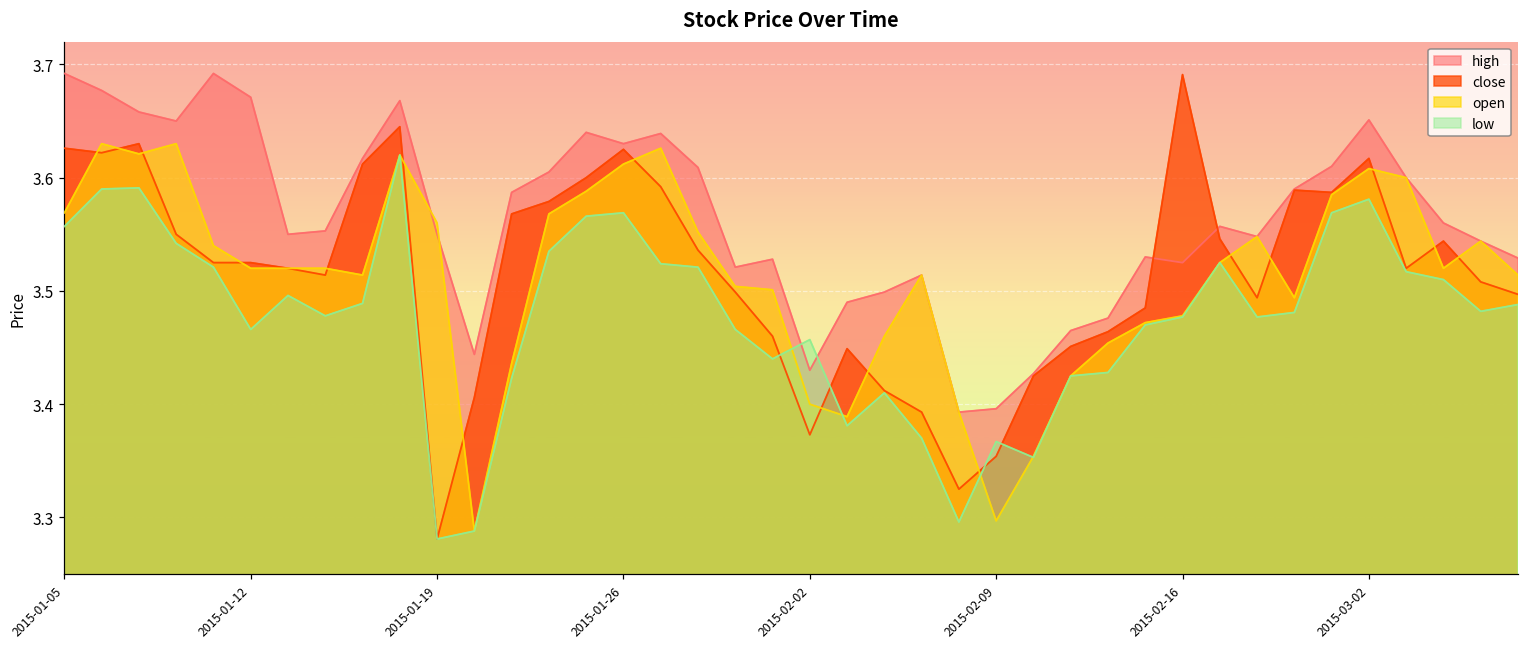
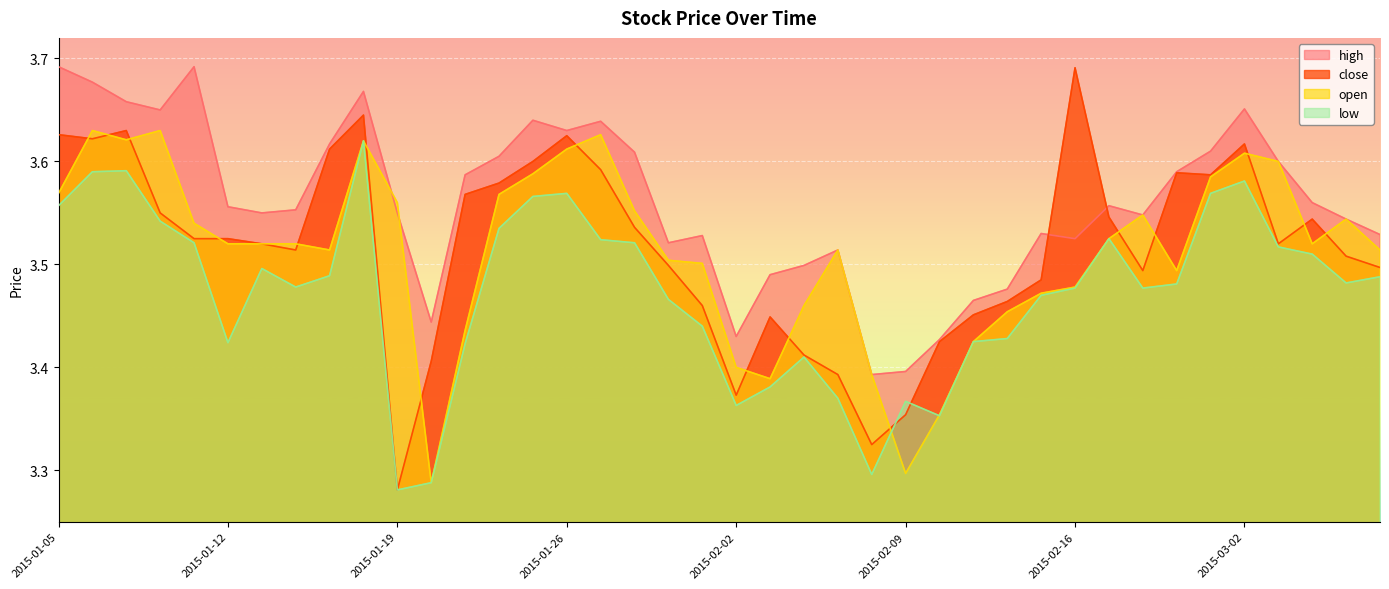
  {
    "high": {
      "2015-01-05": 3.692,
-     "2015-01-12": 3.671,
+     "2015-01-12": 3.556,
      "2015-01-19": 3.550,
      "2015-01-26": 3.630,
      "2015-02-02": 3.430,
      "2015-02-09": 3.396,
      "2015-02-16": 3.525,
      "2015-03-02": 3.651
    },
    "close": {
      "2015-01-05": 3.626,
      "2015-01-12": 3.525,
      "2015-01-26": 3.625,
      "2015-02-02": 3.373,
      "2015-02-09": 3.354,
      "2015-02-16": 3.691,
      "2015-03-02": 3.617
    },
    "open": {
      "2015-01-05": 3.569,
      "2015-01-12": 3.520,
      "2015-01-19": 3.560,
      "2015-01-26": 3.612,
      "2015-02-02": 3.400,
      "2015-02-09": 3.297,
      "2015-03-02": 3.608
    },
    "low": {
      "2015-01-05": 3.557,
-     "2015-01-12": 3.466,
+     "2015-01-12": 3.424,
      "2015-01-26": 3.569,
-     "2015-02-02": 3.457,
+     "2015-02-02": 3.363,
      "2015-02-09": 3.367,
      "2015-03-02": 3.581
    }
  }
